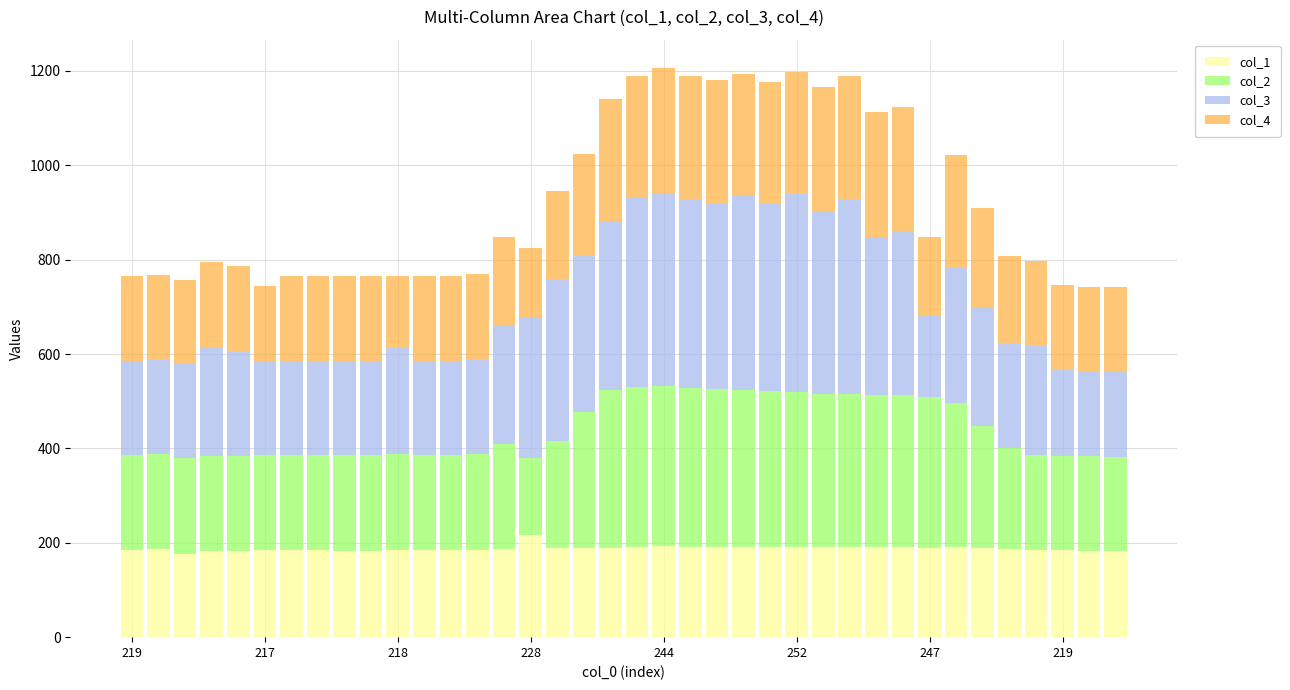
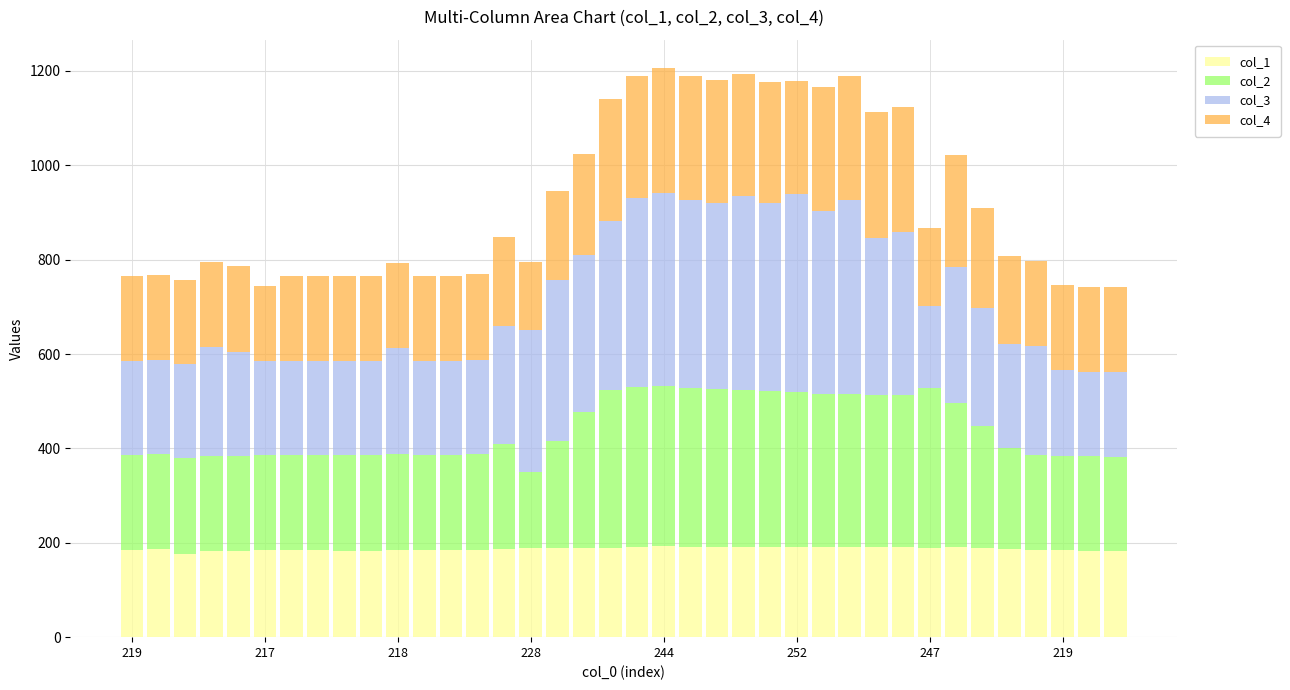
  {
    "col_1": {
      "217": 180,
      "218": 190,
-     "228": 220,
+     "228": 190,
      "244": 190,
      "252": 190,
      "247": 190
    },
    "col_2": {
      "217": 200,
      "218": 200,
      "228": 160,
      "244": 340,
      "252": 330,
-     "247": 320
+     "247": 340
    },
    "col_3": {
      "217": 200,
      "218": 220,
      "228": 300,
      "244": 410,
      "252": 420,
      "247": 170
    },
    "col_4": {
      "217": 160,
-     "218": 150,
+     "218": 180,
      "228": 150,
      "244": 260,
-     "252": 260,
+     "252": 240,
      "247": 170
    }
  }
